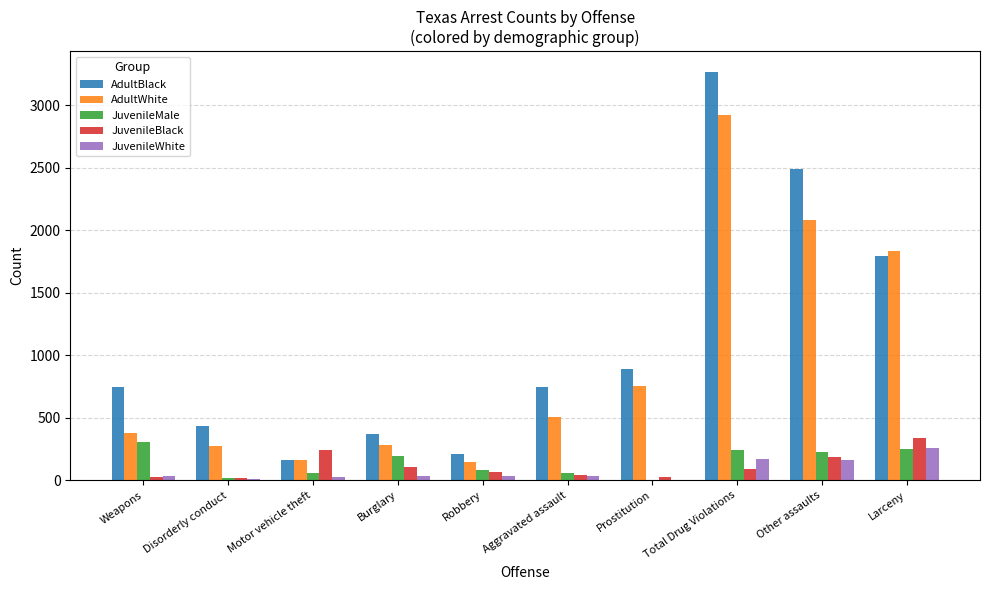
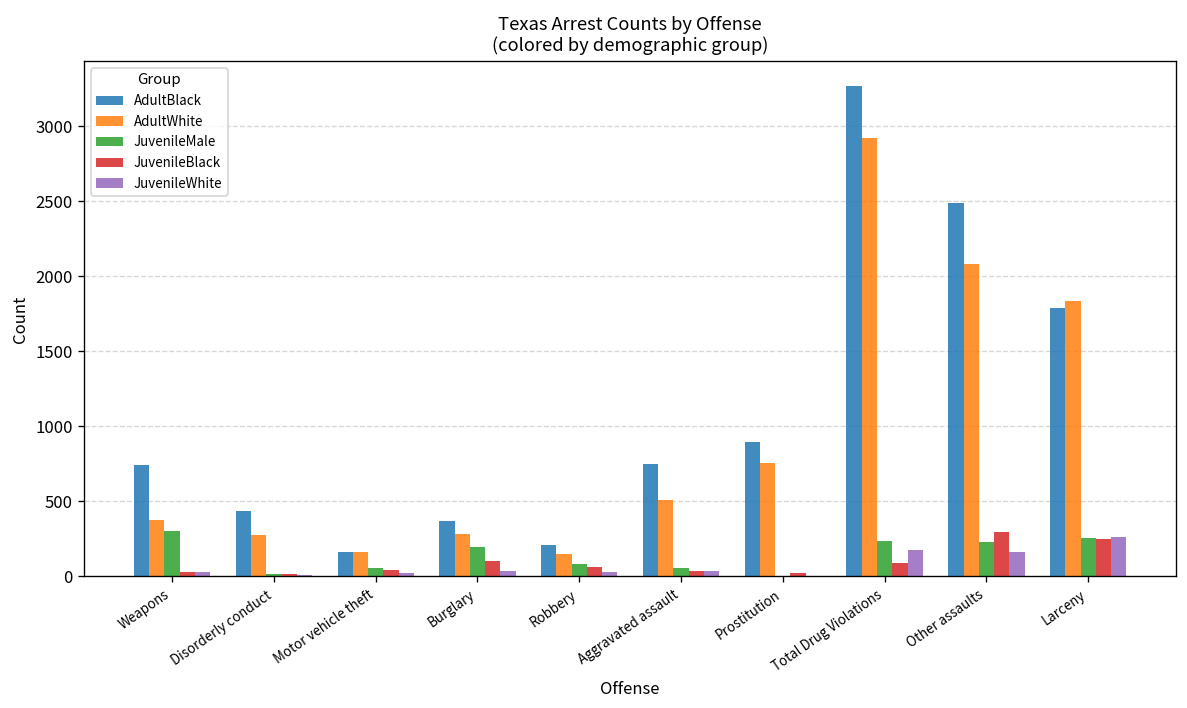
  {
    "AdultBlack": {
      "Weapons": 740,
      "Disorderly conduct": 430,
      "Motor vehicle theft": 160,
      "Burglary": 370,
      "Robbery": 210,
      "Aggravated assault": 750,
      "Prostitution": 890,
      "Total Drug Violations": 3270,
      "Other assaults": 2490,
      "Larceny": 1790
    },
    "AdultWhite": {
      "Weapons": 380,
      "Disorderly conduct": 270,
      "Motor vehicle theft": 160,
      "Burglary": 280,
      "Robbery": 150,
      "Aggravated assault": 510,
      "Prostitution": 760,
      "Total Drug Violations": 2920,
      "Other assaults": 2080,
      "Larceny": 1840
    },
    "JuvenileMale": {
      "Weapons": 300,
      "Motor vehicle theft": 50,
      "Burglary": 200,
      "Robbery": 80,
      "Aggravated assault": 50,
      "Total Drug Violations": 240,
      "Other assaults": 230,
      "Larceny": 250
    },
    "JuvenileBlack": {
      "Weapons": 30,
-     "Motor vehicle theft": 250,
+     "Motor vehicle theft": 40,
      "Burglary": 100,
      "Robbery": 60,
      "Aggravated assault": 40,
      "Prostitution": 30,
      "Total Drug Violations": 90,
-     "Other assaults": 180,
-     "Larceny": 340
+     "Other assaults": 300,
+     "Larceny": 250
    },
    "JuvenileWhite": {
      "Weapons": 30,
      "Motor vehicle theft": 20,
      "Burglary": 40,
      "Robbery": 30,
      "Aggravated assault": 30,
      "Total Drug Violations": 170,
      "Other assaults": 160,
      "Larceny": 260
    }
  }
